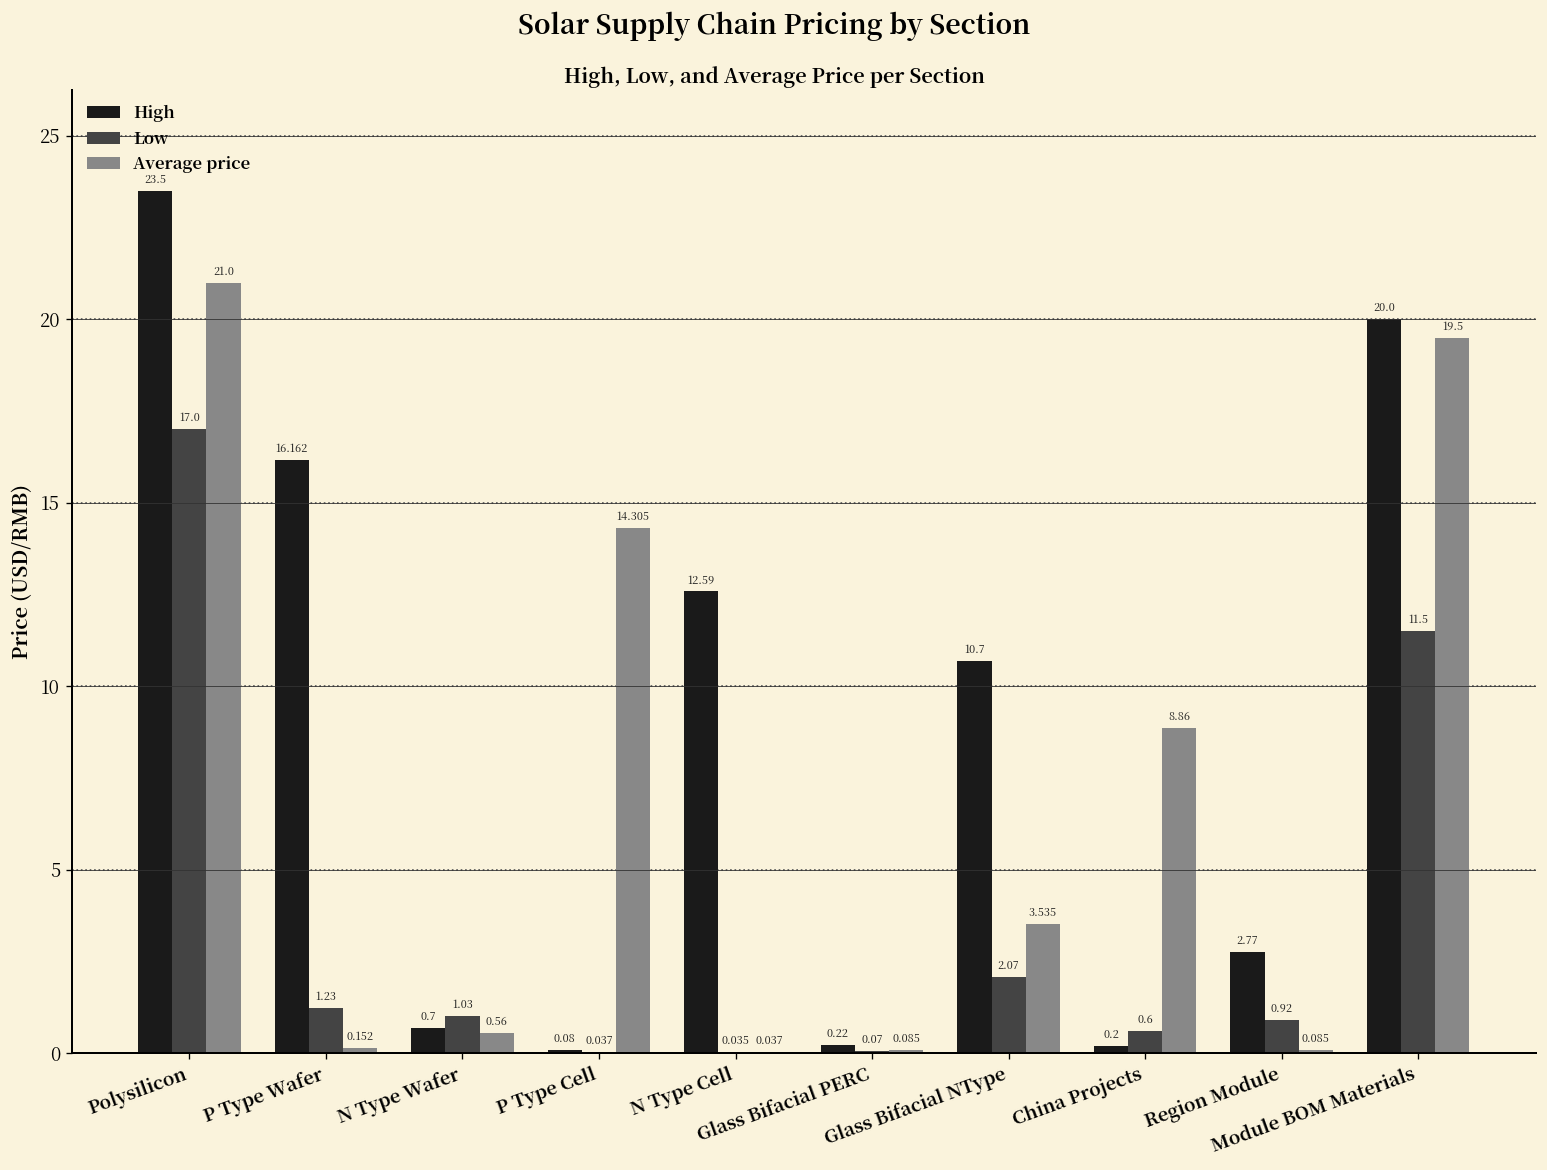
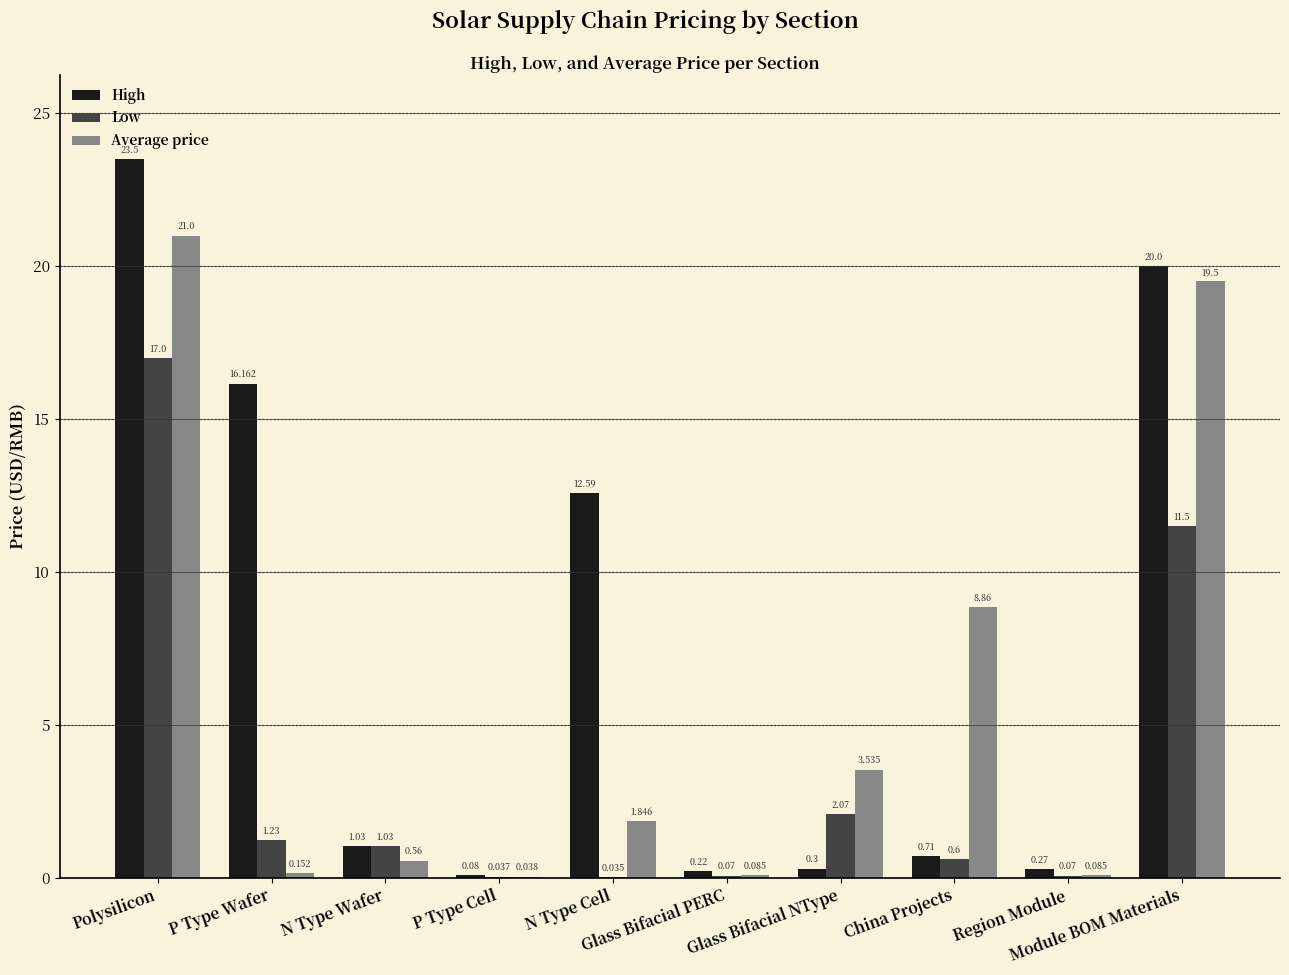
  {
    "High": {
      "Polysilicon": 23.5,
      "P Type Wafer": 16.162,
-     "N Type Wafer": 0.7,
+     "N Type Wafer": 1.03,
      "P Type Cell": 0.08,
      "N Type Cell": 12.59,
      "Glass Bifacial PERC": 0.22,
-     "Glass Bifacial NType": 10.7,
-     "China Projects": 0.2,
-     "Region Module": 2.77,
+     "Glass Bifacial NType": 0.3,
+     "China Projects": 0.71,
+     "Region Module": 0.27,
      "Module BOM Materials": 20.0
    },
    "Low": {
      "Polysilicon": 17.0,
      "P Type Wafer": 1.23,
      "N Type Wafer": 1.03,
      "P Type Cell": 0.037,
      "N Type Cell": 0.035,
      "Glass Bifacial PERC": 0.07,
      "Glass Bifacial NType": 2.07,
      "China Projects": 0.6,
-     "Region Module": 0.92,
+     "Region Module": 0.07,
      "Module BOM Materials": 11.5
    },
    "Average price": {
      "Polysilicon": 21.0,
      "P Type Wafer": 0.152,
      "N Type Wafer": 0.56,
-     "P Type Cell": 14.305,
-     "N Type Cell": 0.037,
+     "P Type Cell": 0.038,
+     "N Type Cell": 1.846,
      "Glass Bifacial PERC": 0.085,
      "Glass Bifacial NType": 3.535,
      "China Projects": 8.86,
      "Region Module": 0.085,
      "Module BOM Materials": 19.5
    }
  }
